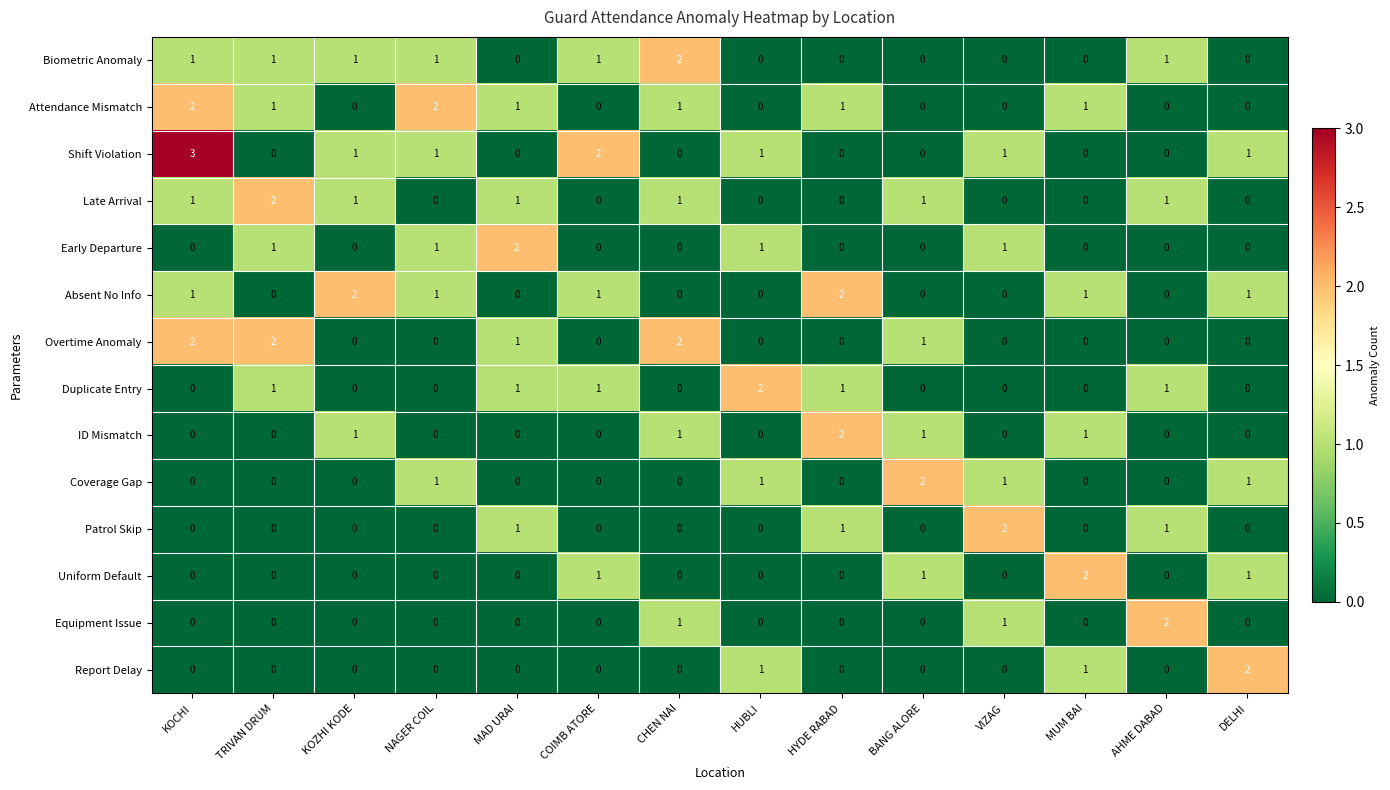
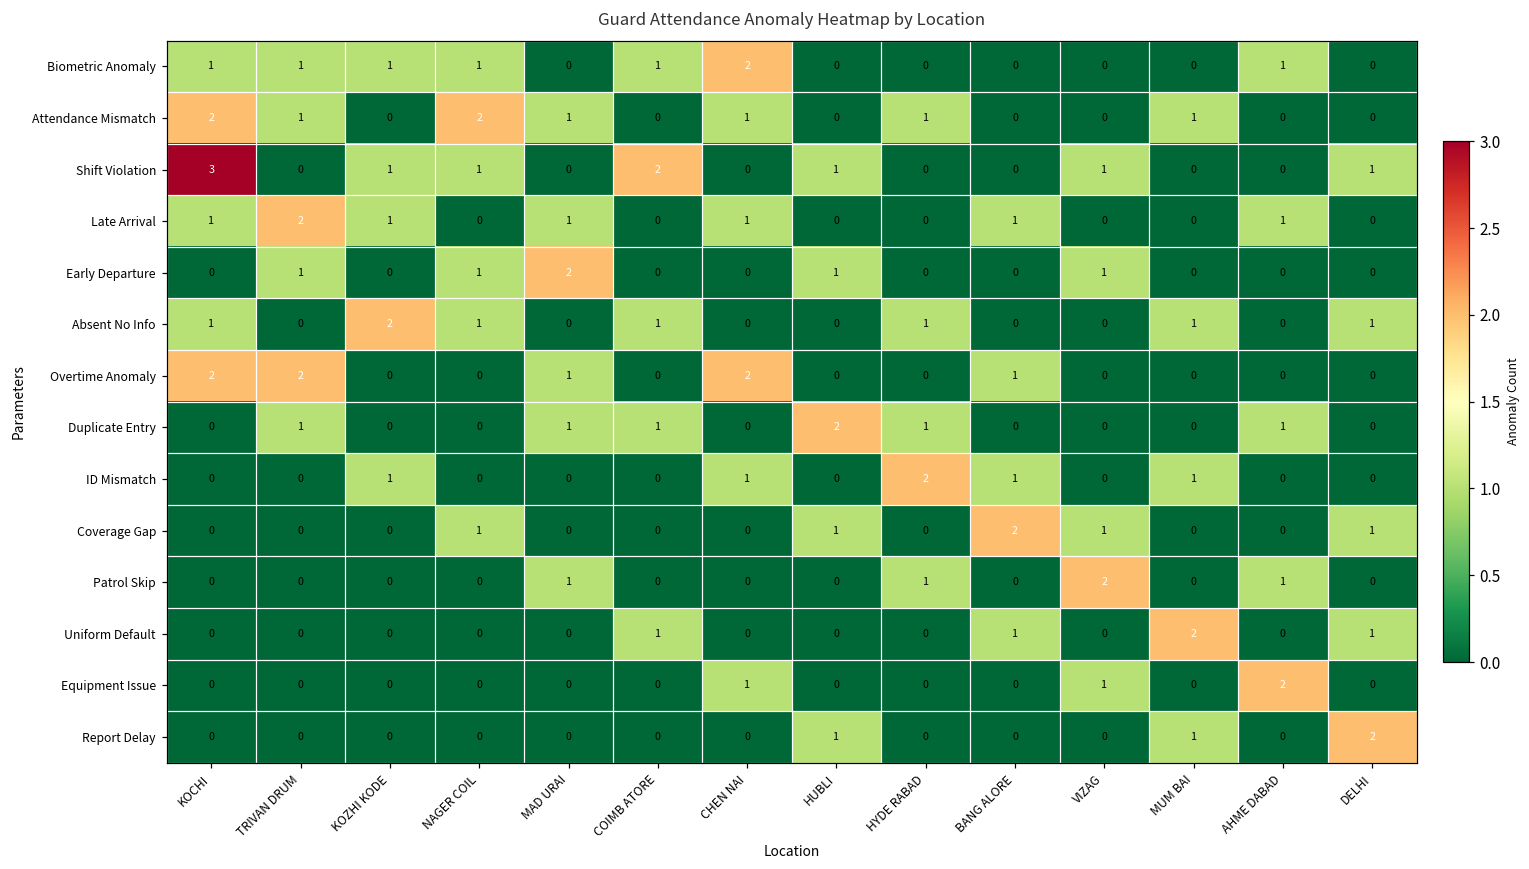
  {
    "Biometric Anomaly": {
      "KOCHI": 1,
      "TRIVAN DRUM": 1,
      "KOZHI KODE": 1,
      "NAGER COIL": 1,
      "MAD URAI": 0,
      "COIMB ATORE": 1,
      "CHEN NAI": 2,
      "HUBLI": 0,
      "HYDE RABAD": 0,
      "BANG ALORE": 0,
      "VIZAG": 0,
      "MUM BAI": 0,
      "AHME DABAD": 1,
      "DELHI": 0
    },
    "Attendance Mismatch": {
      "KOCHI": 2,
      "TRIVAN DRUM": 1,
      "KOZHI KODE": 0,
      "NAGER COIL": 2,
      "MAD URAI": 1,
      "COIMB ATORE": 0,
      "CHEN NAI": 1,
      "HUBLI": 0,
      "HYDE RABAD": 1,
      "BANG ALORE": 0,
      "VIZAG": 0,
      "MUM BAI": 1,
      "AHME DABAD": 0,
      "DELHI": 0
    },
    "Shift Violation": {
      "KOCHI": 3,
      "TRIVAN DRUM": 0,
      "KOZHI KODE": 1,
      "NAGER COIL": 1,
      "MAD URAI": 0,
      "COIMB ATORE": 2,
      "CHEN NAI": 0,
      "HUBLI": 1,
      "HYDE RABAD": 0,
      "BANG ALORE": 0,
      "VIZAG": 1,
      "MUM BAI": 0,
      "AHME DABAD": 0,
      "DELHI": 1
    },
    "Late Arrival": {
      "KOCHI": 1,
      "TRIVAN DRUM": 2,
      "KOZHI KODE": 1,
      "NAGER COIL": 0,
      "MAD URAI": 1,
      "COIMB ATORE": 0,
      "CHEN NAI": 1,
      "HUBLI": 0,
      "HYDE RABAD": 0,
      "BANG ALORE": 1,
      "VIZAG": 0,
      "MUM BAI": 0,
      "AHME DABAD": 1,
      "DELHI": 0
    },
    "Early Departure": {
      "KOCHI": 0,
      "TRIVAN DRUM": 1,
      "KOZHI KODE": 0,
      "NAGER COIL": 1,
      "MAD URAI": 2,
      "COIMB ATORE": 0,
      "CHEN NAI": 0,
      "HUBLI": 1,
      "HYDE RABAD": 0,
      "BANG ALORE": 0,
      "VIZAG": 1,
      "MUM BAI": 0,
      "AHME DABAD": 0,
      "DELHI": 0
    },
    "Absent No Info": {
      "KOCHI": 1,
      "TRIVAN DRUM": 0,
      "KOZHI KODE": 2,
      "NAGER COIL": 1,
      "MAD URAI": 0,
      "COIMB ATORE": 1,
      "CHEN NAI": 0,
      "HUBLI": 0,
-     "HYDE RABAD": 2,
+     "HYDE RABAD": 1,
      "BANG ALORE": 0,
      "VIZAG": 0,
      "MUM BAI": 1,
      "AHME DABAD": 0,
      "DELHI": 1
    },
    "Overtime Anomaly": {
      "KOCHI": 2,
      "TRIVAN DRUM": 2,
      "KOZHI KODE": 0,
      "NAGER COIL": 0,
      "MAD URAI": 1,
      "COIMB ATORE": 0,
      "CHEN NAI": 2,
      "HUBLI": 0,
      "HYDE RABAD": 0,
      "BANG ALORE": 1,
      "VIZAG": 0,
      "MUM BAI": 0,
      "AHME DABAD": 0,
      "DELHI": 0
    },
    "Duplicate Entry": {
      "KOCHI": 0,
      "TRIVAN DRUM": 1,
      "KOZHI KODE": 0,
      "NAGER COIL": 0,
      "MAD URAI": 1,
      "COIMB ATORE": 1,
      "CHEN NAI": 0,
      "HUBLI": 2,
      "HYDE RABAD": 1,
      "BANG ALORE": 0,
      "VIZAG": 0,
      "MUM BAI": 0,
      "AHME DABAD": 1,
      "DELHI": 0
    },
    "ID Mismatch": {
      "KOCHI": 0,
      "TRIVAN DRUM": 0,
      "KOZHI KODE": 1,
      "NAGER COIL": 0,
      "MAD URAI": 0,
      "COIMB ATORE": 0,
      "CHEN NAI": 1,
      "HUBLI": 0,
      "HYDE RABAD": 2,
      "BANG ALORE": 1,
      "VIZAG": 0,
      "MUM BAI": 1,
      "AHME DABAD": 0,
      "DELHI": 0
    },
    "Coverage Gap": {
      "KOCHI": 0,
      "TRIVAN DRUM": 0,
      "KOZHI KODE": 0,
      "NAGER COIL": 1,
      "MAD URAI": 0,
      "COIMB ATORE": 0,
      "CHEN NAI": 0,
      "HUBLI": 1,
      "HYDE RABAD": 0,
      "BANG ALORE": 2,
      "VIZAG": 1,
      "MUM BAI": 0,
      "AHME DABAD": 0,
      "DELHI": 1
    },
    "Patrol Skip": {
      "KOCHI": 0,
      "TRIVAN DRUM": 0,
      "KOZHI KODE": 0,
      "NAGER COIL": 0,
      "MAD URAI": 1,
      "COIMB ATORE": 0,
      "CHEN NAI": 0,
      "HUBLI": 0,
      "HYDE RABAD": 1,
      "BANG ALORE": 0,
      "VIZAG": 2,
      "MUM BAI": 0,
      "AHME DABAD": 1,
      "DELHI": 0
    },
    "Uniform Default": {
      "KOCHI": 0,
      "TRIVAN DRUM": 0,
      "KOZHI KODE": 0,
      "NAGER COIL": 0,
      "MAD URAI": 0,
      "COIMB ATORE": 1,
      "CHEN NAI": 0,
      "HUBLI": 0,
      "HYDE RABAD": 0,
      "BANG ALORE": 1,
      "VIZAG": 0,
      "MUM BAI": 2,
      "AHME DABAD": 0,
      "DELHI": 1
    },
    "Equipment Issue": {
      "KOCHI": 0,
      "TRIVAN DRUM": 0,
      "KOZHI KODE": 0,
      "NAGER COIL": 0,
      "MAD URAI": 0,
      "COIMB ATORE": 0,
      "CHEN NAI": 1,
      "HUBLI": 0,
      "HYDE RABAD": 0,
      "BANG ALORE": 0,
      "VIZAG": 1,
      "MUM BAI": 0,
      "AHME DABAD": 2,
      "DELHI": 0
    },
    "Report Delay": {
      "KOCHI": 0,
      "TRIVAN DRUM": 0,
      "KOZHI KODE": 0,
      "NAGER COIL": 0,
      "MAD URAI": 0,
      "COIMB ATORE": 0,
      "CHEN NAI": 0,
      "HUBLI": 1,
      "HYDE RABAD": 0,
      "BANG ALORE": 0,
      "VIZAG": 0,
      "MUM BAI": 1,
      "AHME DABAD": 0,
      "DELHI": 2
    }
  }
